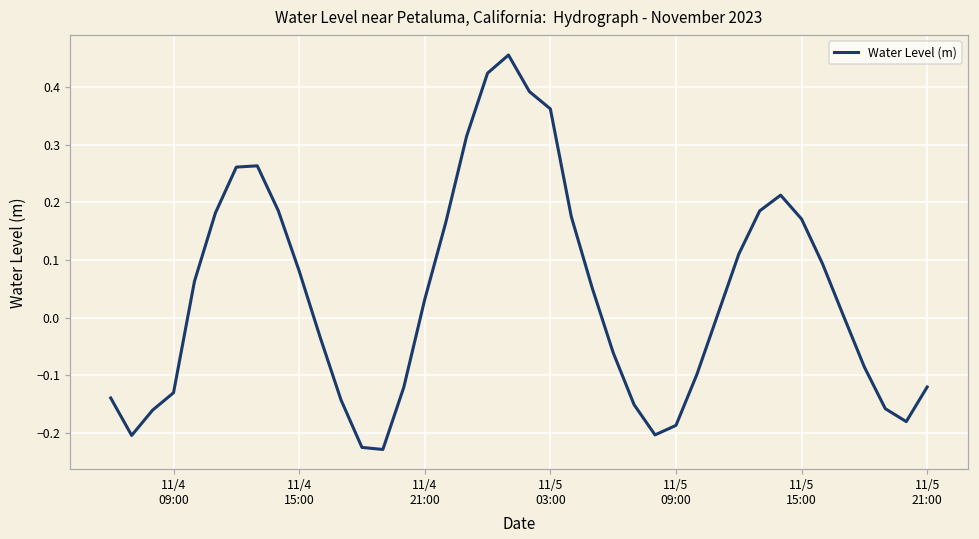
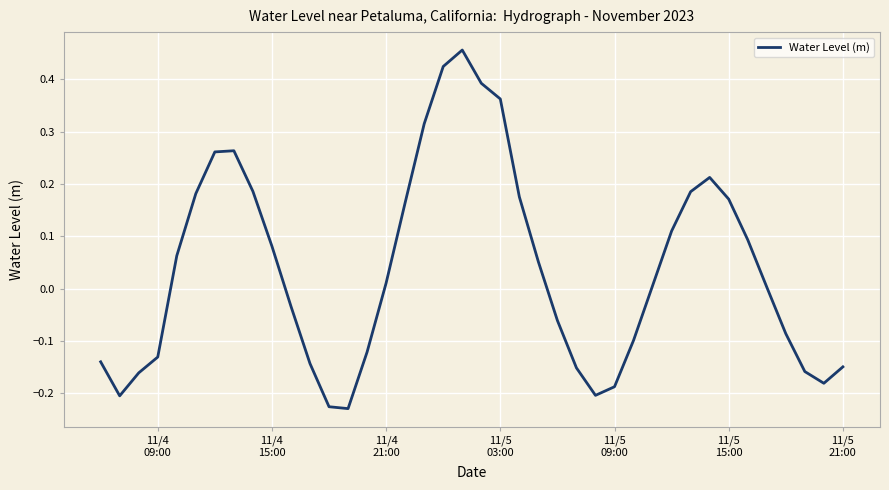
  {
    "11/4 09:00": -0.13,
    "11/4 15:00": 0.08,
-   "11/4 21:00": 0.03,
+   "11/4 21:00": 0.01,
    "11/5 03:00": 0.36,
    "11/5 09:00": -0.19,
    "11/5 15:00": 0.17,
-   "11/5 21:00": -0.12
+   "11/5 21:00": -0.15
  }
